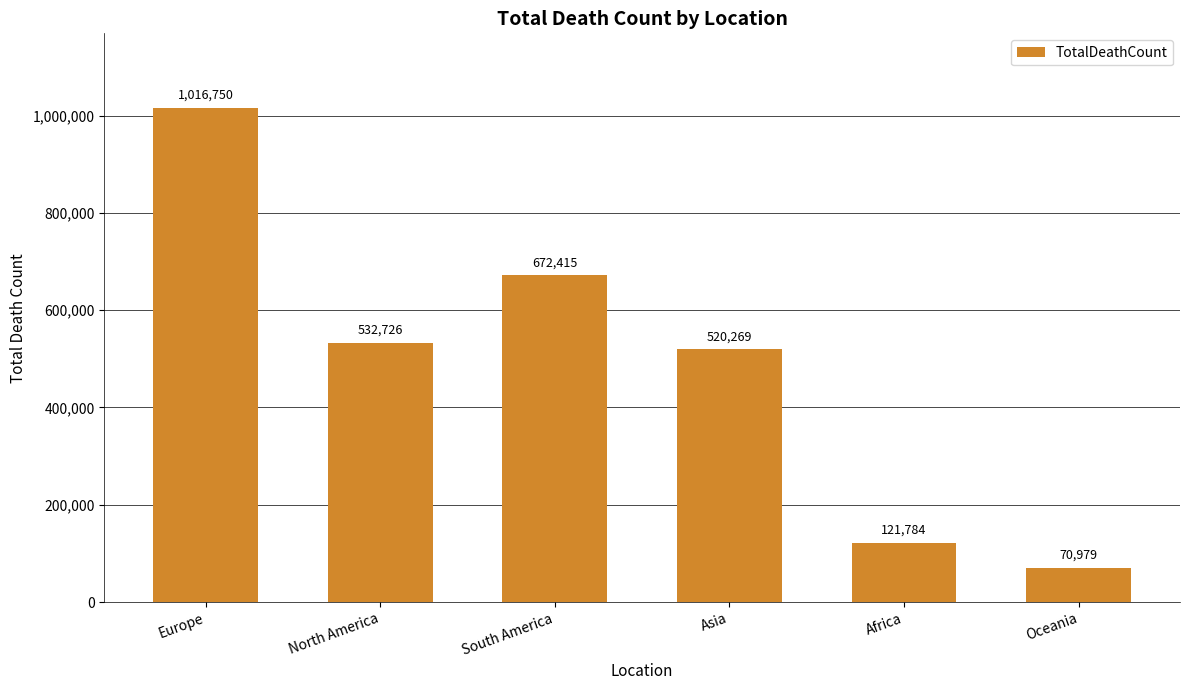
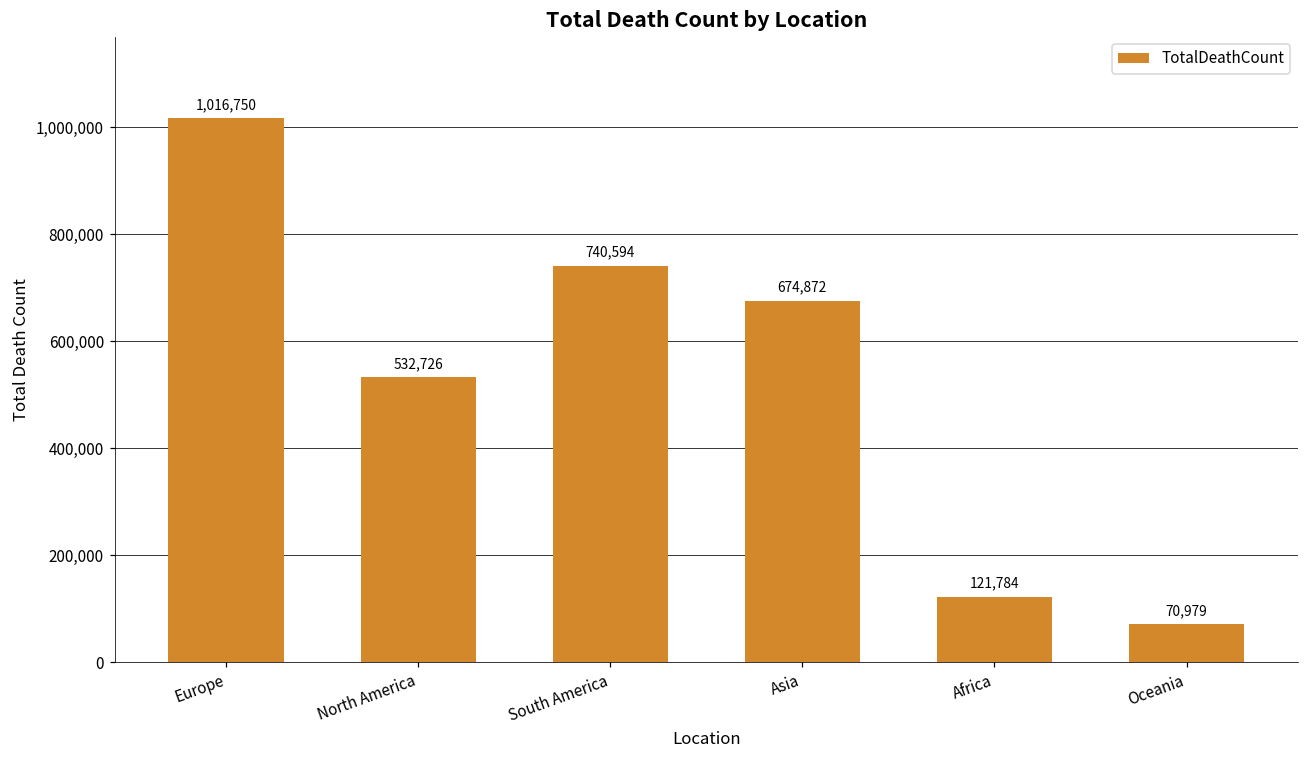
  {
    "Europe": "1,016,750",
    "North America": "532,726",
-   "South America": "672,415",
-   "Asia": "520,269",
+   "South America": "740,594",
+   "Asia": "674,872",
    "Africa": "121,784",
    "Oceania": "70,979"
  }
